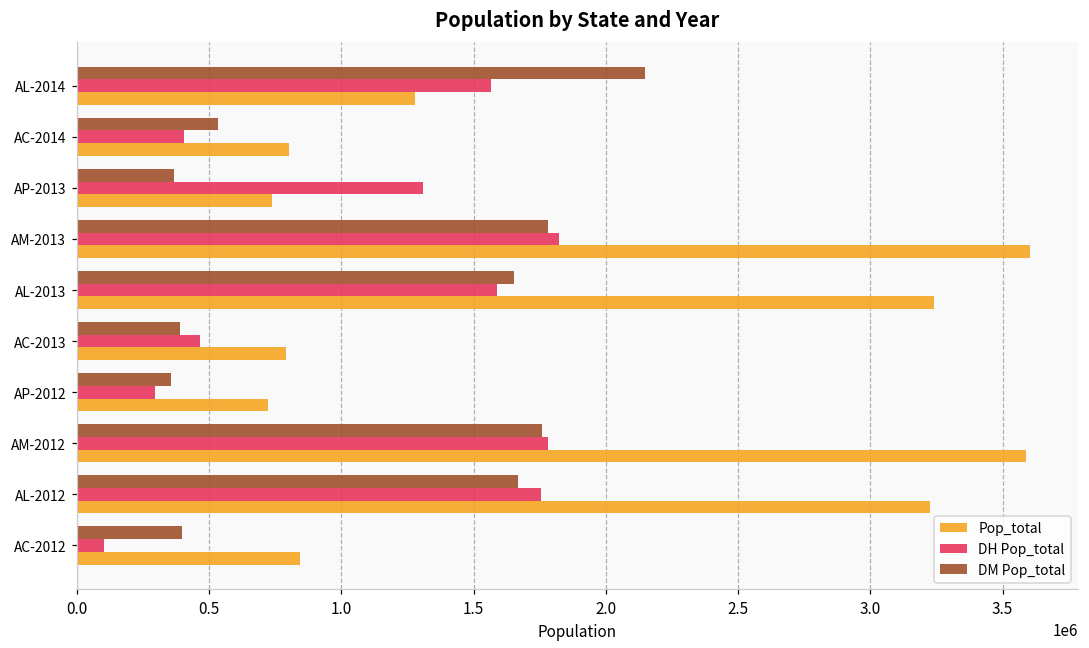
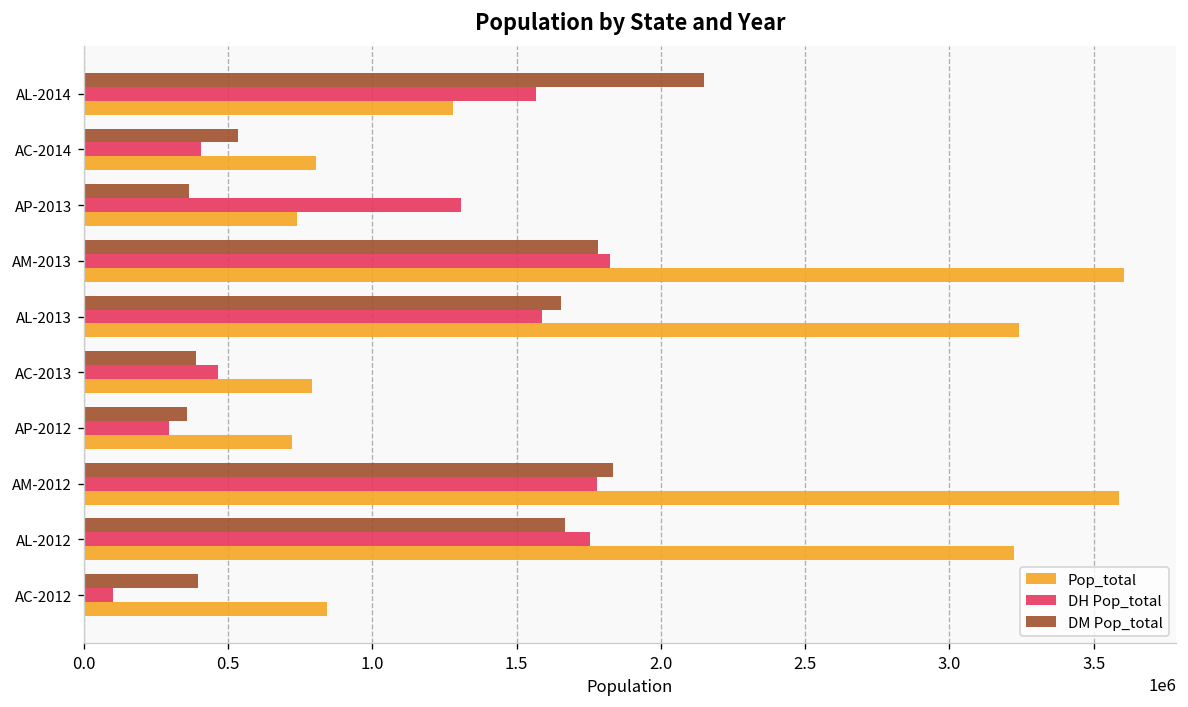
  {
    "Pop_total": {
      "AL-2014": 1280000,
      "AC-2014": 800000,
      "AP-2013": 740000,
      "AM-2013": 3610000,
      "AL-2013": 3240000,
      "AC-2013": 790000,
      "AP-2012": 720000,
      "AM-2012": 3590000,
      "AL-2012": 3220000,
      "AC-2012": 840000
    },
    "DH Pop_total": {
      "AL-2014": 1570000,
      "AC-2014": 410000,
      "AP-2013": 1310000,
      "AM-2013": 1820000,
      "AL-2013": 1590000,
      "AC-2013": 470000,
      "AP-2012": 290000,
      "AM-2012": 1780000,
      "AL-2012": 1750000,
      "AC-2012": 100000
    },
    "DM Pop_total": {
      "AL-2014": 2150000,
      "AC-2014": 530000,
      "AP-2013": 370000,
      "AM-2013": 1780000,
      "AL-2013": 1650000,
      "AC-2013": 390000,
      "AP-2012": 360000,
-     "AM-2012": 1760000,
+     "AM-2012": 1830000,
      "AL-2012": 1670000,
      "AC-2012": 400000
    }
  }
